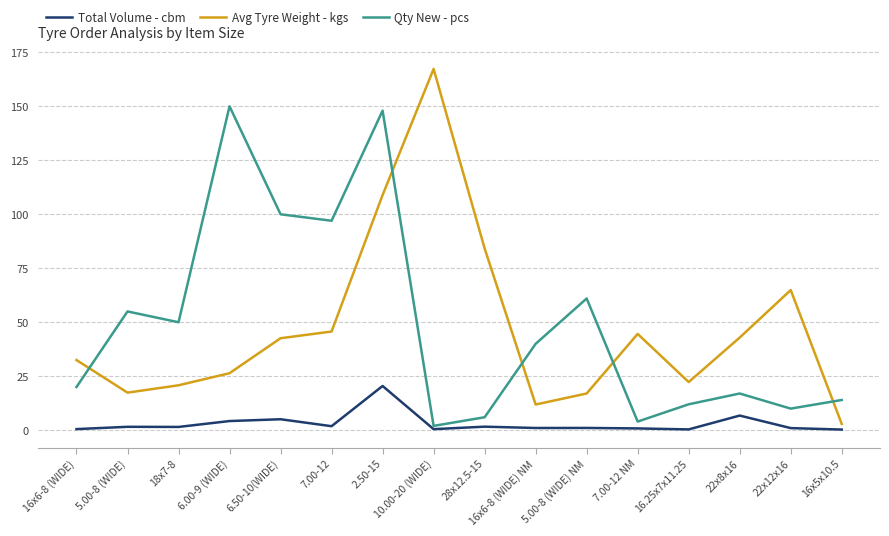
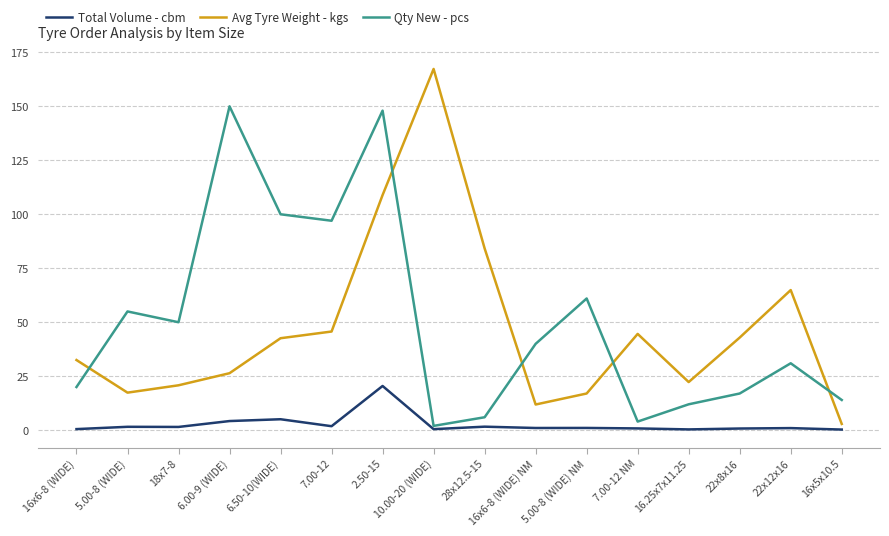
  {
    "Total Volume - cbm": {
      "16x6-8 (WIDE)": 1,
      "5.00-8 (WIDE)": 2,
      "18x7-8": 2,
      "6.00-9 (WIDE)": 4,
      "6.50-10(WIDE)": 5,
      "7.00-12": 2,
      "2.50-15": 20,
      "10.00-20 (WIDE)": 0,
      "28x12.5-15": 2,
      "16x6-8 (WIDE) NM": 1,
      "5.00-8 (WIDE) NM": 1,
      "7.00-12 NM": 1,
      "16.25x7x11.25": 0,
-     "22x8x16": 7,
+     "22x8x16": 1,
      "22x12x16": 1,
      "16x5x10.5": 0
    },
    "Avg Tyre Weight - kgs": {
      "16x6-8 (WIDE)": 33,
      "5.00-8 (WIDE)": 17,
      "18x7-8": 21,
      "6.00-9 (WIDE)": 26,
      "6.50-10(WIDE)": 43,
      "7.00-12": 46,
      "2.50-15": 109,
      "10.00-20 (WIDE)": 167,
      "28x12.5-15": 84,
      "16x6-8 (WIDE) NM": 12,
      "5.00-8 (WIDE) NM": 17,
      "7.00-12 NM": 45,
      "16.25x7x11.25": 22,
      "22x8x16": 43,
      "22x12x16": 65,
      "16x5x10.5": 3
    },
    "Qty New - pcs": {
      "16x6-8 (WIDE)": 20,
      "5.00-8 (WIDE)": 55,
      "18x7-8": 50,
      "6.00-9 (WIDE)": 150,
      "6.50-10(WIDE)": 100,
      "7.00-12": 97,
      "2.50-15": 148,
      "10.00-20 (WIDE)": 2,
      "28x12.5-15": 6,
      "16x6-8 (WIDE) NM": 40,
      "5.00-8 (WIDE) NM": 61,
      "7.00-12 NM": 4,
      "16.25x7x11.25": 12,
      "22x8x16": 17,
-     "22x12x16": 10,
+     "22x12x16": 31,
      "16x5x10.5": 14
    }
  }
